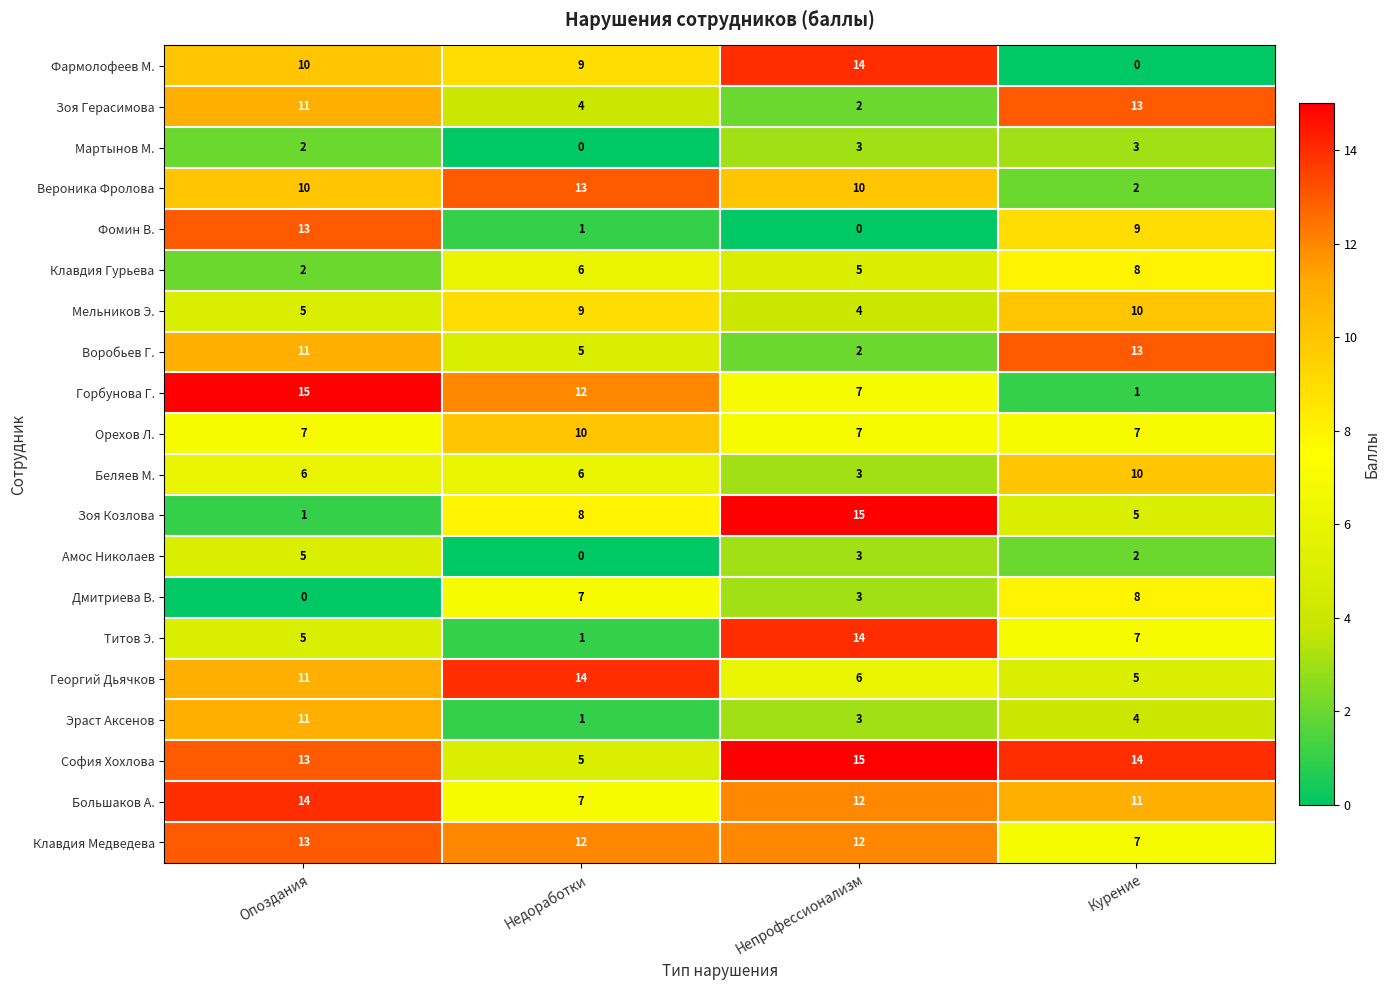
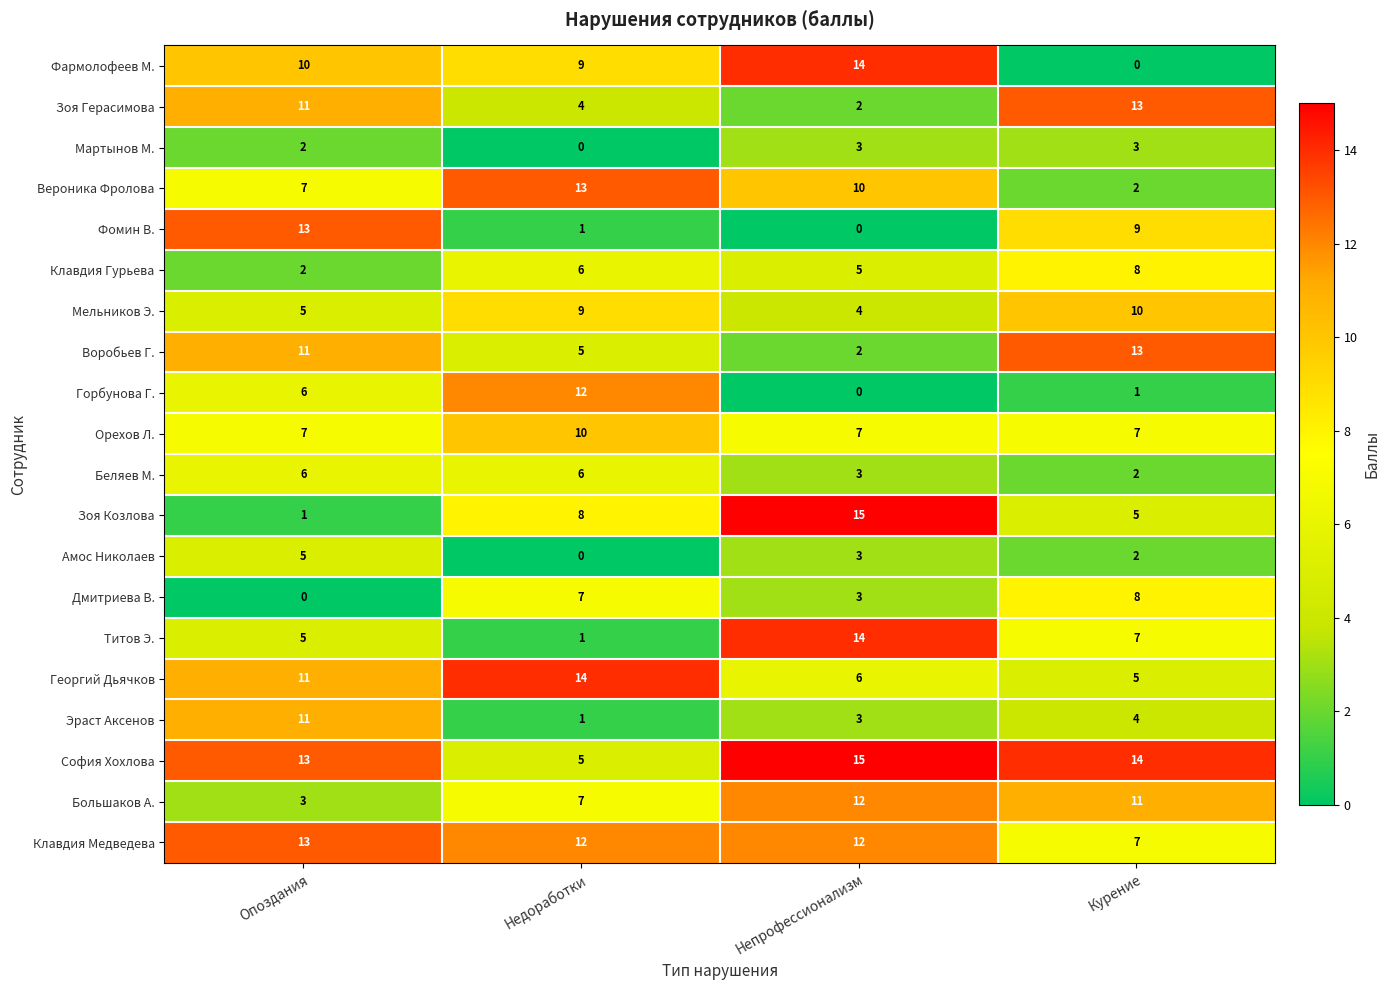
  {
    "Фармолофеев М.": {
      "Опоздания": 10,
      "Недоработки": 9,
      "Непрофессионализм": 14,
      "Курение": 0
    },
    "Зоя Герасимова": {
      "Опоздания": 11,
      "Недоработки": 4,
      "Непрофессионализм": 2,
      "Курение": 13
    },
    "Мартынов М.": {
      "Опоздания": 2,
      "Недоработки": 0,
      "Непрофессионализм": 3,
      "Курение": 3
    },
    "Вероника Фролова": {
-     "Опоздания": 10,
+     "Опоздания": 7,
      "Недоработки": 13,
      "Непрофессионализм": 10,
      "Курение": 2
    },
    "Фомин В.": {
      "Опоздания": 13,
      "Недоработки": 1,
      "Непрофессионализм": 0,
      "Курение": 9
    },
    "Клавдия Гурьева": {
      "Опоздания": 2,
      "Недоработки": 6,
      "Непрофессионализм": 5,
      "Курение": 8
    },
    "Мельников Э.": {
      "Опоздания": 5,
      "Недоработки": 9,
      "Непрофессионализм": 4,
      "Курение": 10
    },
    "Воробьев Г.": {
      "Опоздания": 11,
      "Недоработки": 5,
      "Непрофессионализм": 2,
      "Курение": 13
    },
    "Горбунова Г.": {
-     "Опоздания": 15,
+     "Опоздания": 6,
      "Недоработки": 12,
-     "Непрофессионализм": 7,
+     "Непрофессионализм": 0,
      "Курение": 1
    },
    "Орехов Л.": {
      "Опоздания": 7,
      "Недоработки": 10,
      "Непрофессионализм": 7,
      "Курение": 7
    },
    "Беляев М.": {
      "Опоздания": 6,
      "Недоработки": 6,
      "Непрофессионализм": 3,
-     "Курение": 10
+     "Курение": 2
    },
    "Зоя Козлова": {
      "Опоздания": 1,
      "Недоработки": 8,
      "Непрофессионализм": 15,
      "Курение": 5
    },
    "Амос Николаев": {
      "Опоздания": 5,
      "Недоработки": 0,
      "Непрофессионализм": 3,
      "Курение": 2
    },
    "Дмитриева В.": {
      "Опоздания": 0,
      "Недоработки": 7,
      "Непрофессионализм": 3,
      "Курение": 8
    },
    "Титов Э.": {
      "Опоздания": 5,
      "Недоработки": 1,
      "Непрофессионализм": 14,
      "Курение": 7
    },
    "Георгий Дьячков": {
      "Опоздания": 11,
      "Недоработки": 14,
      "Непрофессионализм": 6,
      "Курение": 5
    },
    "Эраст Аксенов": {
      "Опоздания": 11,
      "Недоработки": 1,
      "Непрофессионализм": 3,
      "Курение": 4
    },
    "София Хохлова": {
      "Опоздания": 13,
      "Недоработки": 5,
      "Непрофессионализм": 15,
      "Курение": 14
    },
    "Большаков А.": {
-     "Опоздания": 14,
+     "Опоздания": 3,
      "Недоработки": 7,
      "Непрофессионализм": 12,
      "Курение": 11
    },
    "Клавдия Медведева": {
      "Опоздания": 13,
      "Недоработки": 12,
      "Непрофессионализм": 12,
      "Курение": 7
    }
  }
